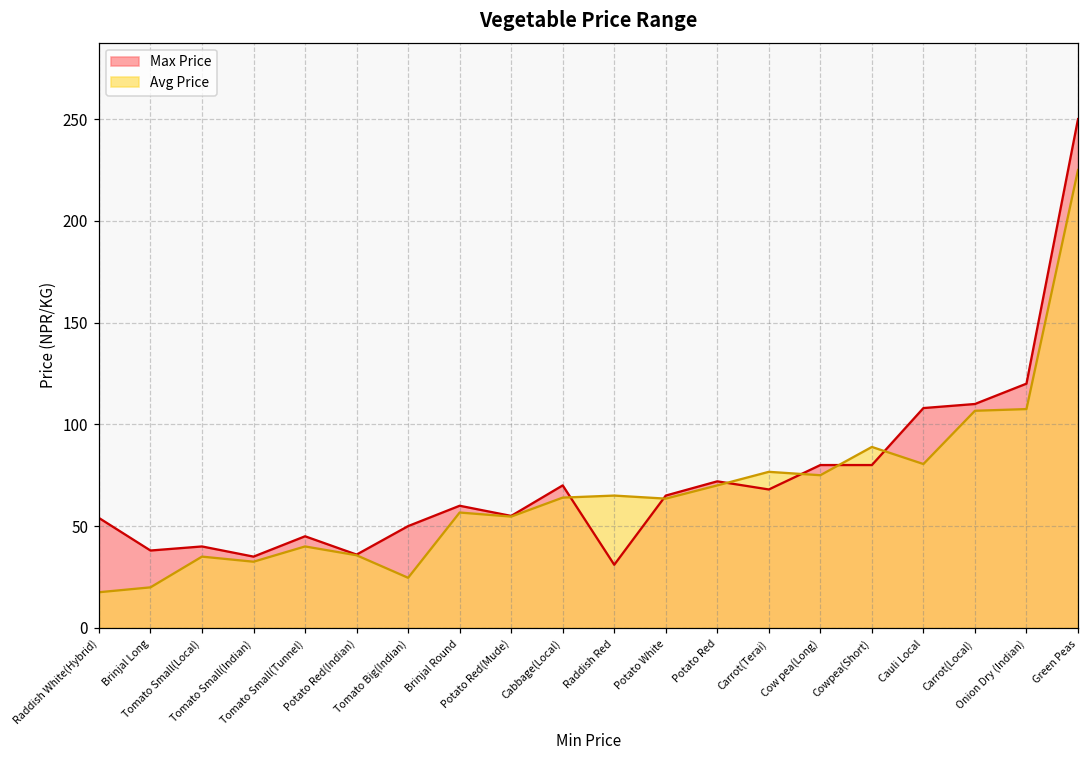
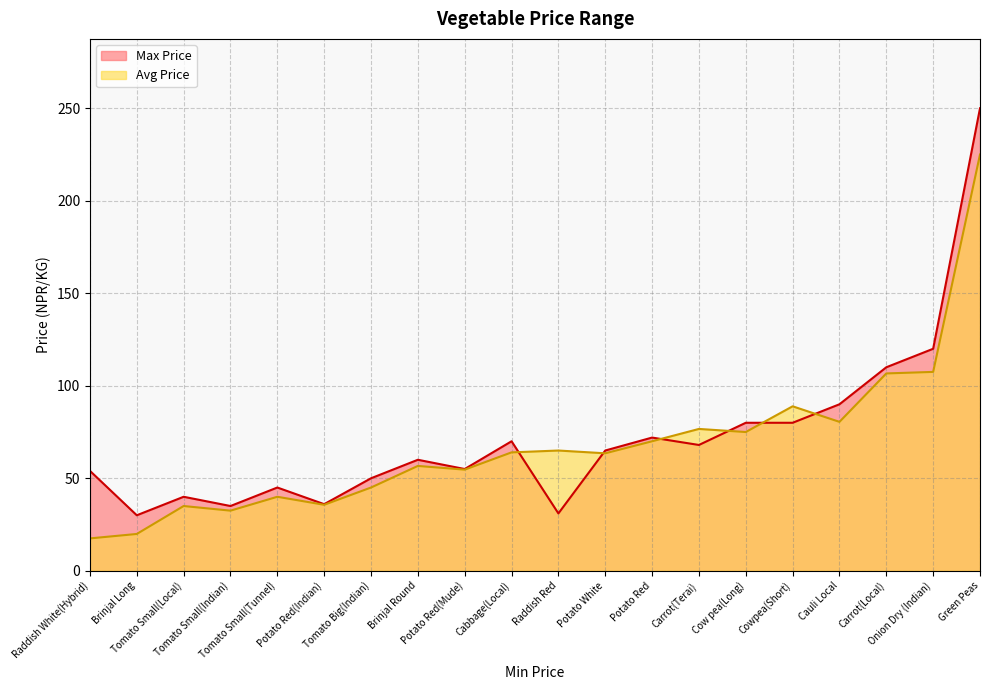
  {
    "Max Price": {
      "Raddish White(Hybrid)": 54,
-     "Brinjal Long": 38,
+     "Brinjal Long": 30,
      "Tomato Small(Local)": 40,
      "Tomato Small(Indian)": 35,
      "Tomato Small(Tunnel)": 45,
      "Tomato Big(Indian)": 50,
      "Brinjal Round": 60,
      "Cabbage(Local)": 70,
      "Raddish Red": 31,
      "Potato White": 65,
      "Potato Red": 72,
      "Carrot(Terai)": 68,
      "Cow pea(Long)": 80,
      "Cowpea(Short)": 80,
-     "Cauli Local": 108,
+     "Cauli Local": 90,
      "Carrot(Local)": 110,
      "Onion Dry (Indian)": 120,
      "Green Peas": 250
    },
    "Avg Price": {
      "Raddish White(Hybrid)": 18,
      "Brinjal Long": 20,
      "Tomato Small(Local)": 35,
      "Tomato Small(Indian)": 33,
      "Tomato Small(Tunnel)": 40,
-     "Tomato Big(Indian)": 25,
+     "Tomato Big(Indian)": 45,
      "Brinjal Round": 57,
      "Cabbage(Local)": 64,
      "Raddish Red": 65,
      "Potato White": 64,
      "Potato Red": 70,
      "Carrot(Terai)": 77,
      "Cow pea(Long)": 75,
      "Cowpea(Short)": 89,
      "Cauli Local": 81,
      "Carrot(Local)": 107,
      "Onion Dry (Indian)": 108,
      "Green Peas": 225
    }
  }
